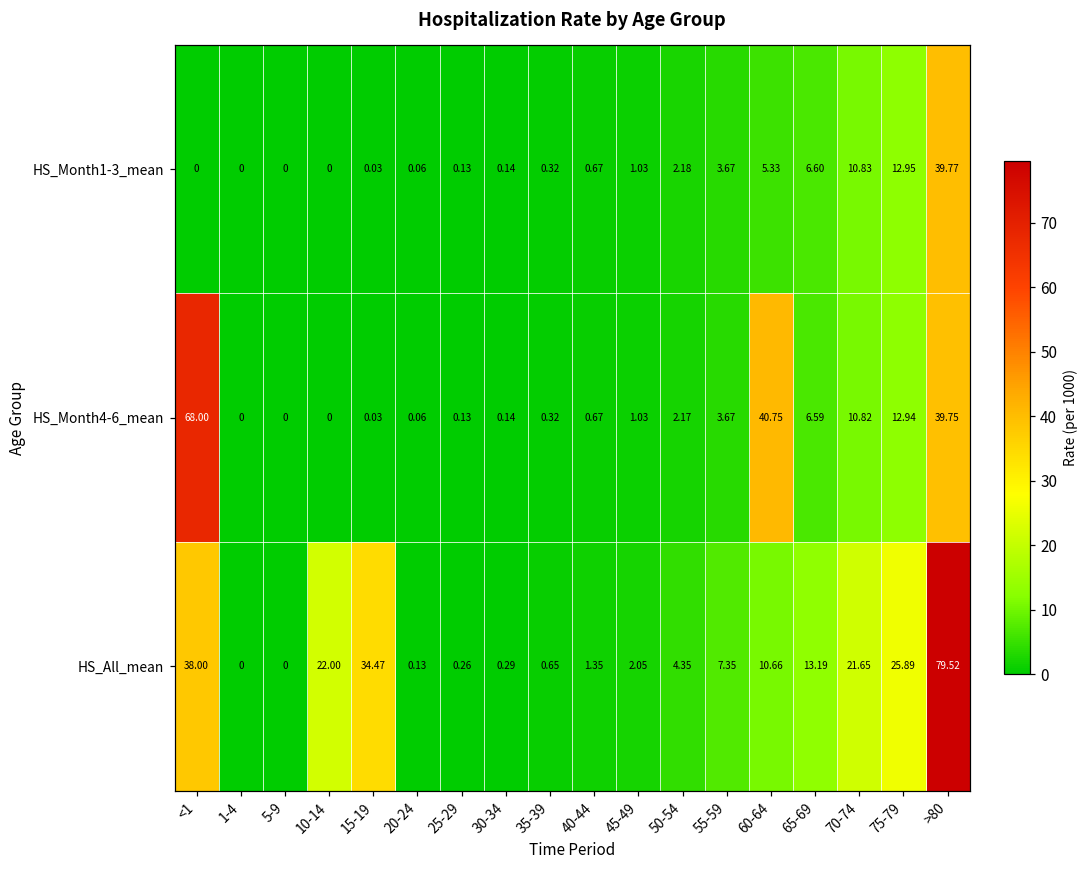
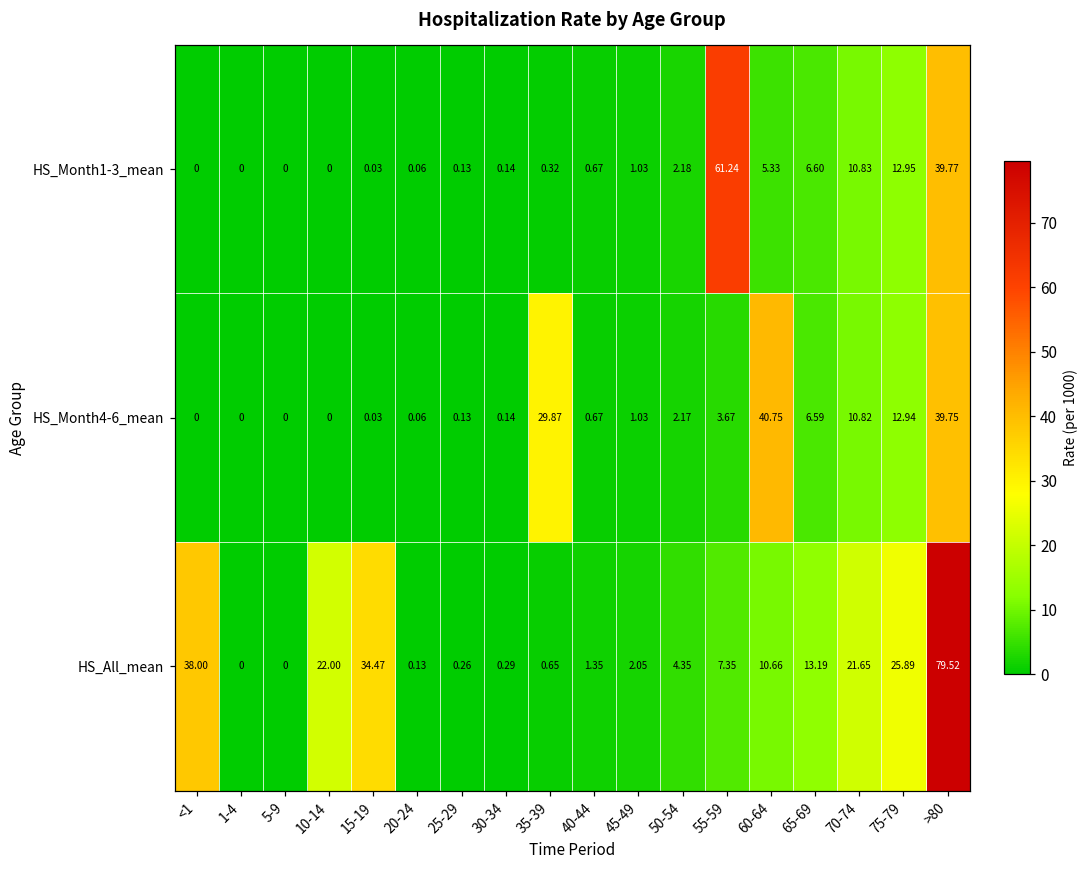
  {
    "HS_Month1-3_mean": {
      "<1": 0,
      "1-4": 0,
      "5-9": 0,
      "10-14": 0,
      "15-19": 0.03,
      "20-24": 0.06,
      "25-29": 0.13,
      "30-34": 0.14,
      "35-39": 0.32,
      "40-44": 0.67,
      "45-49": 1.03,
      "50-54": 2.18,
-     "55-59": 3.67,
+     "55-59": 61.24,
      "60-64": 5.33,
      "65-69": 6.60,
      "70-74": 10.83,
      "75-79": 12.95,
      ">80": 39.77
    },
    "HS_Month4-6_mean": {
-     "<1": 68.00,
+     "<1": 0,
      "1-4": 0,
      "5-9": 0,
      "10-14": 0,
      "15-19": 0.03,
      "20-24": 0.06,
      "25-29": 0.13,
      "30-34": 0.14,
-     "35-39": 0.32,
+     "35-39": 29.87,
      "40-44": 0.67,
      "45-49": 1.03,
      "50-54": 2.17,
      "55-59": 3.67,
      "60-64": 40.75,
      "65-69": 6.59,
      "70-74": 10.82,
      "75-79": 12.94,
      ">80": 39.75
    },
    "HS_All_mean": {
      "<1": 38.00,
      "1-4": 0,
      "5-9": 0,
      "10-14": 22.00,
      "15-19": 34.47,
      "20-24": 0.13,
      "25-29": 0.26,
      "30-34": 0.29,
      "35-39": 0.65,
      "40-44": 1.35,
      "45-49": 2.05,
      "50-54": 4.35,
      "55-59": 7.35,
      "60-64": 10.66,
      "65-69": 13.19,
      "70-74": 21.65,
      "75-79": 25.89,
      ">80": 79.52
    }
  }
